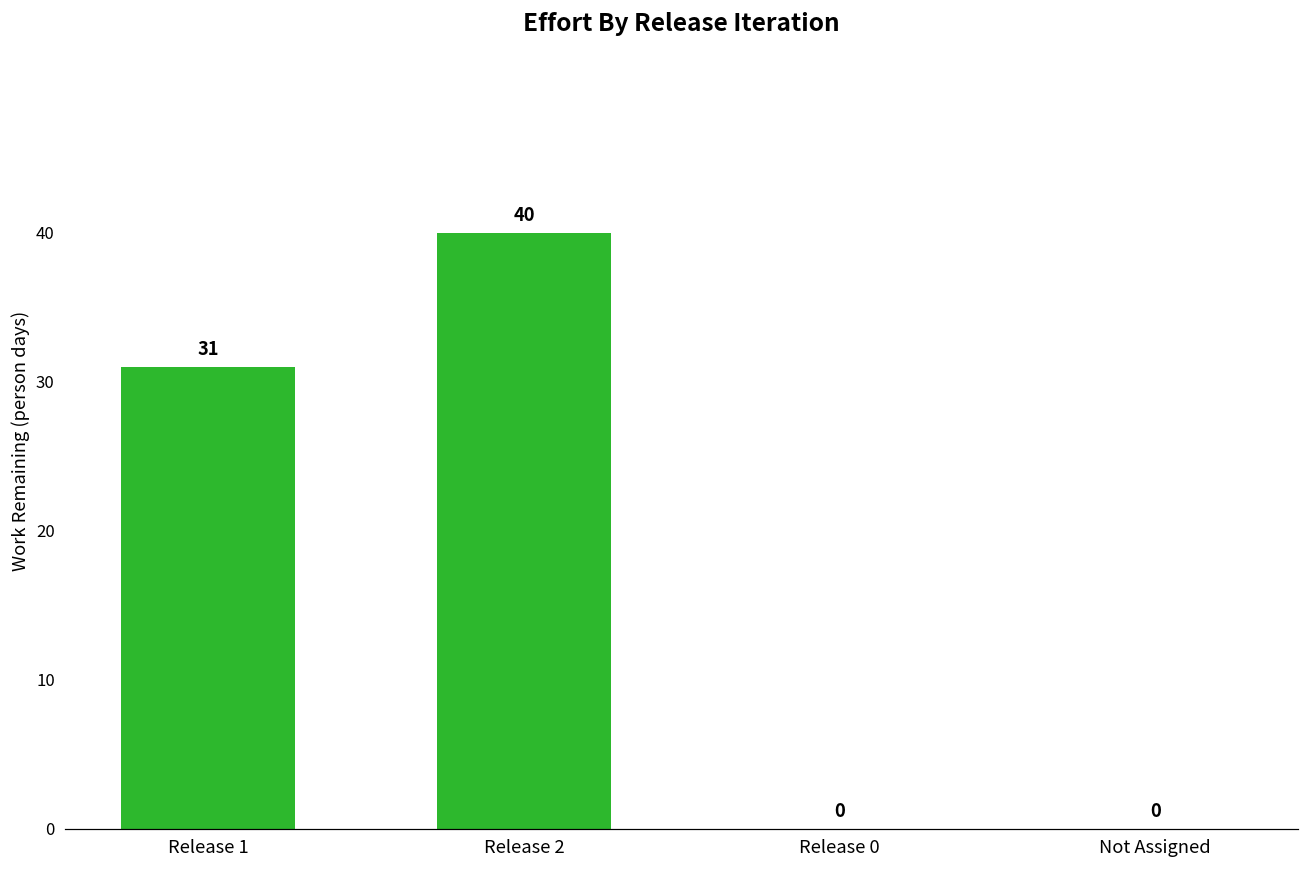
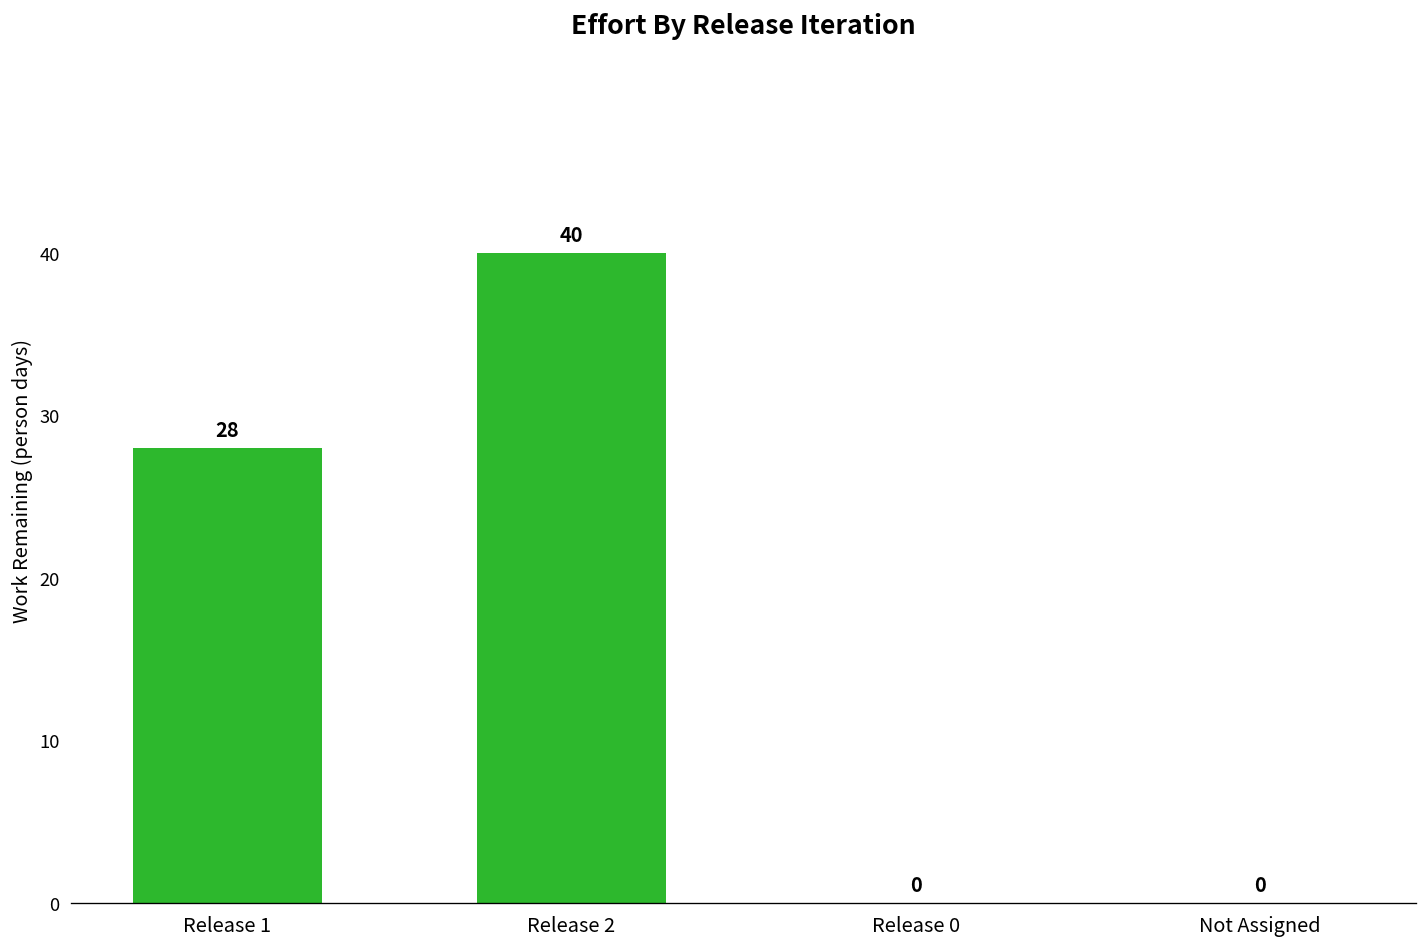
  {
-   "Release 1": 31,
+   "Release 1": 28,
    "Release 2": 40,
    "Release 0": 0,
    "Not Assigned": 0
  }
